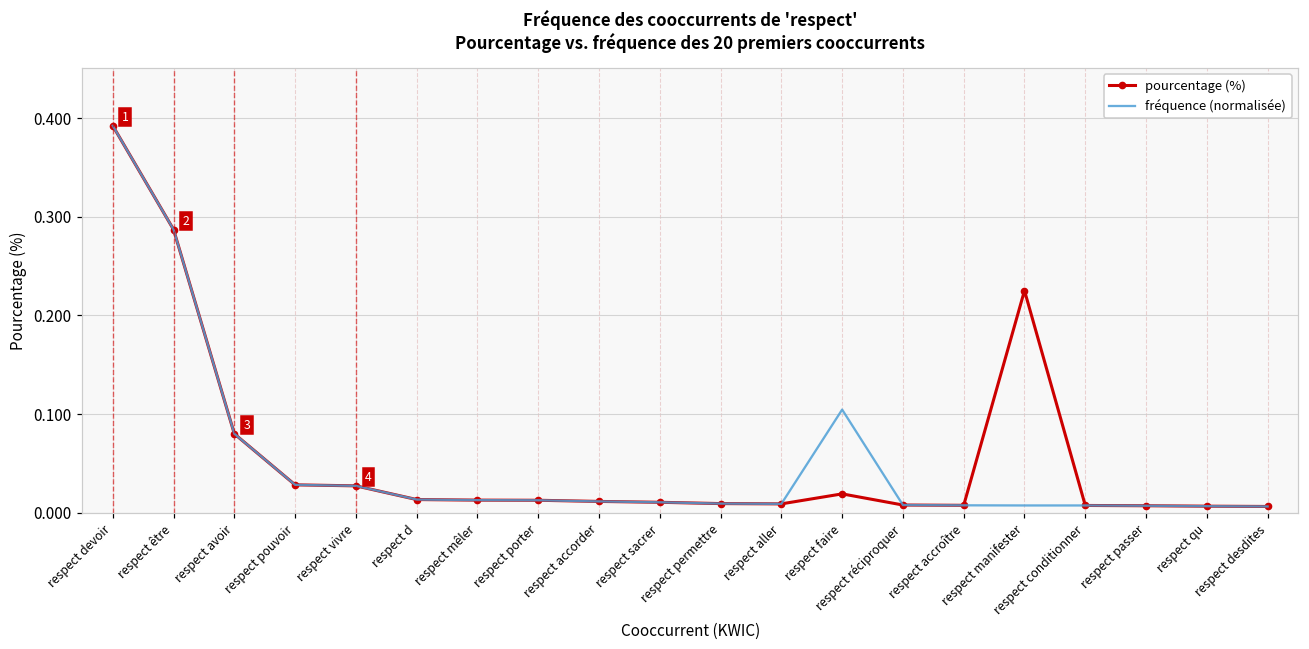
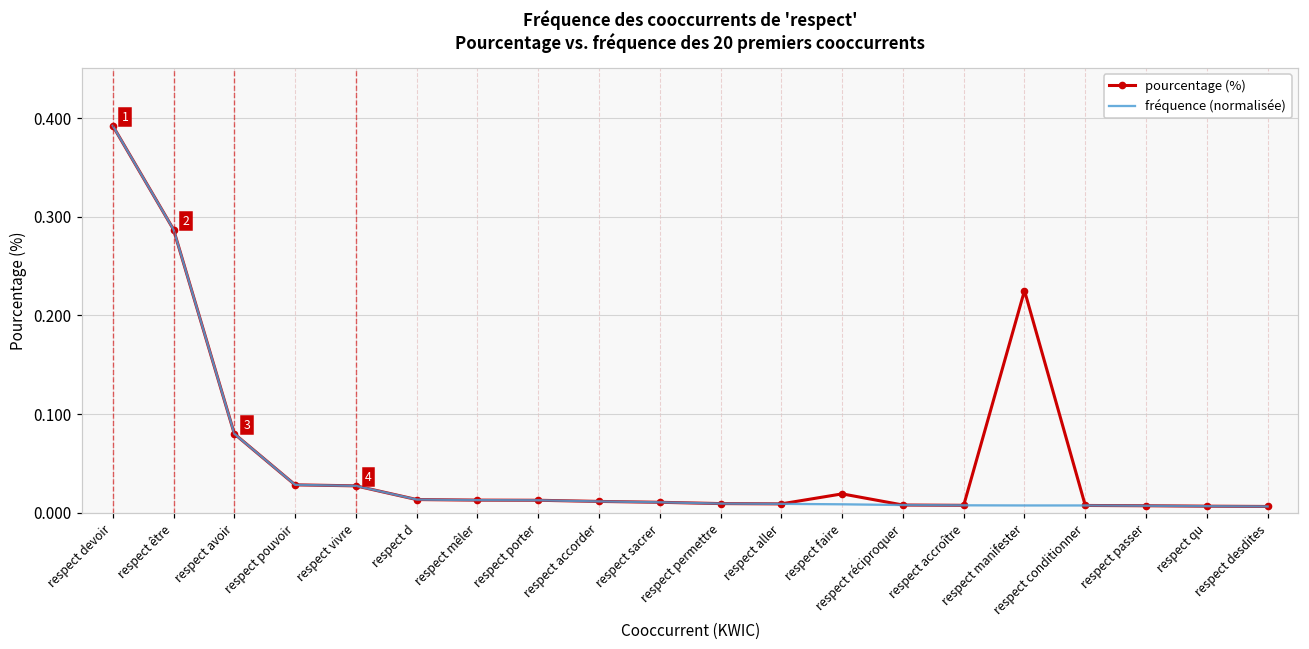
  {
    "pourcentage (%)": {
      "respect faire": 0.02,
      "respect manifester": 0.23
    },
    "fréquence (normalisée)": {
-     "respect faire": 0.10,
+     "respect faire": 0.01,
      "respect manifester": 0.01
    }
  }
